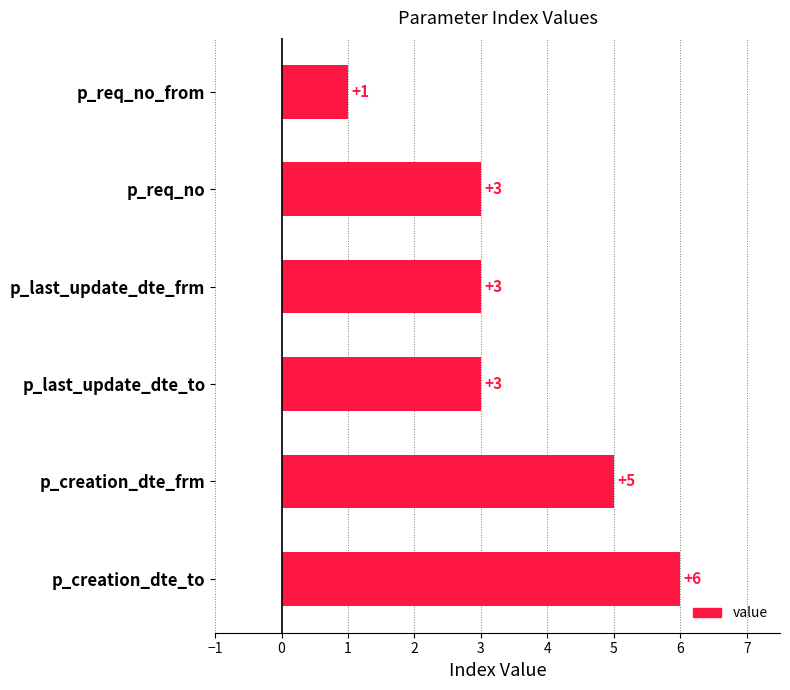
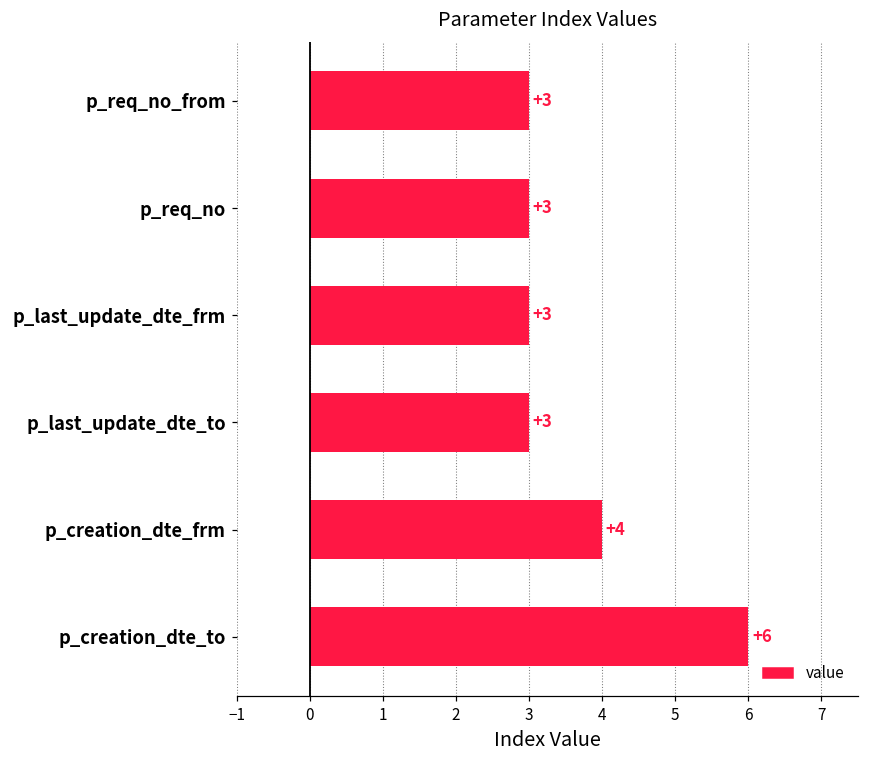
  {
-   "p_req_no_from": "+1",
+   "p_req_no_from": "+3",
    "p_req_no": "+3",
    "p_last_update_dte_frm": "+3",
    "p_last_update_dte_to": "+3",
-   "p_creation_dte_frm": "+5",
+   "p_creation_dte_frm": "+4",
    "p_creation_dte_to": "+6"
  }
